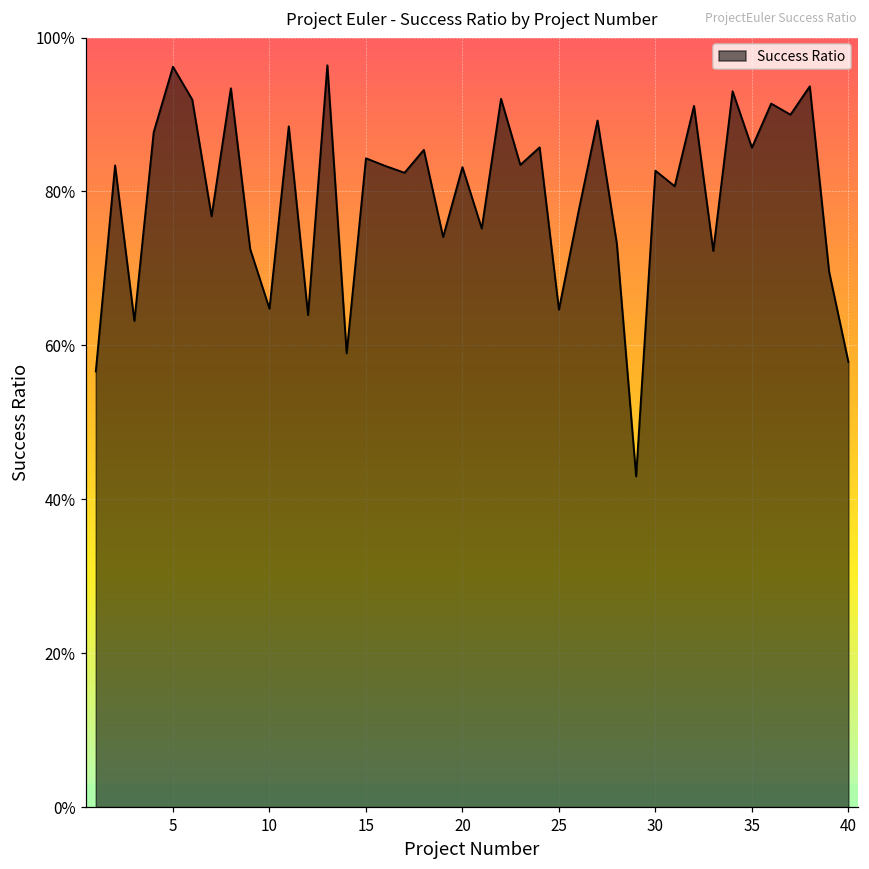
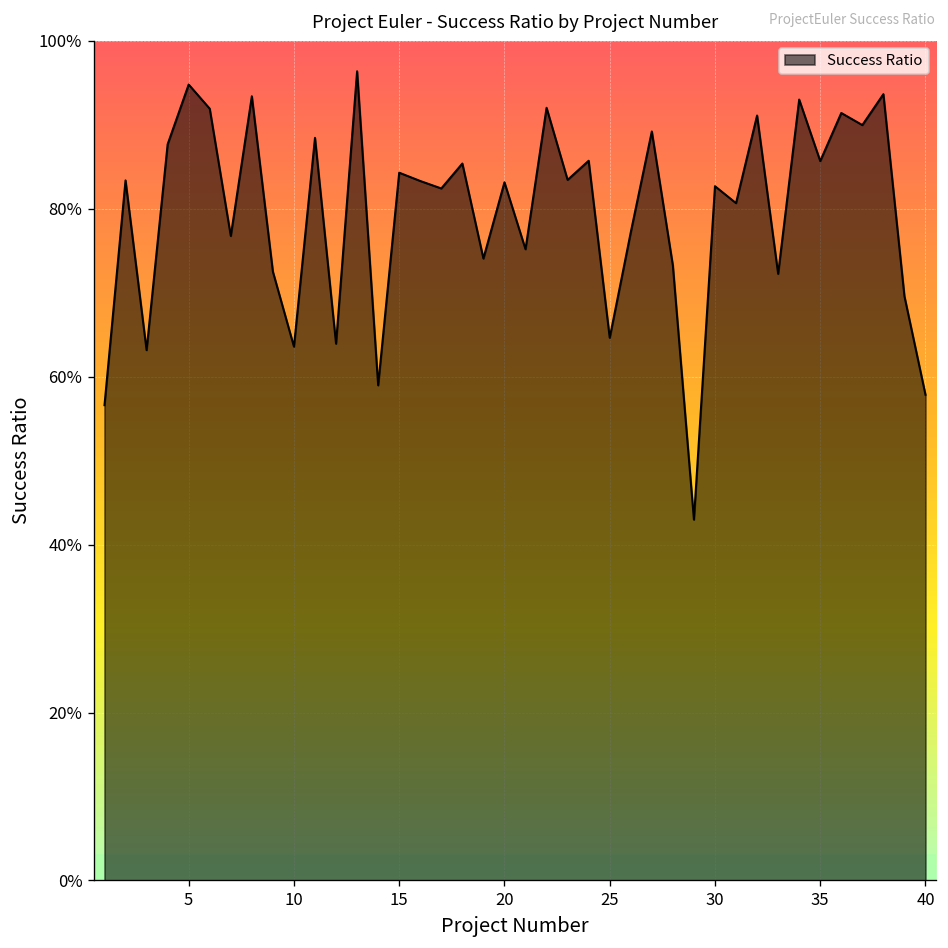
  {
-   "5": "96%",
-   "10": "65%",
+   "5": "95%",
+   "10": "64%",
    "15": "84%",
    "20": "83%",
    "25": "65%",
    "30": "83%",
    "35": "86%",
    "40": "58%"
  }
